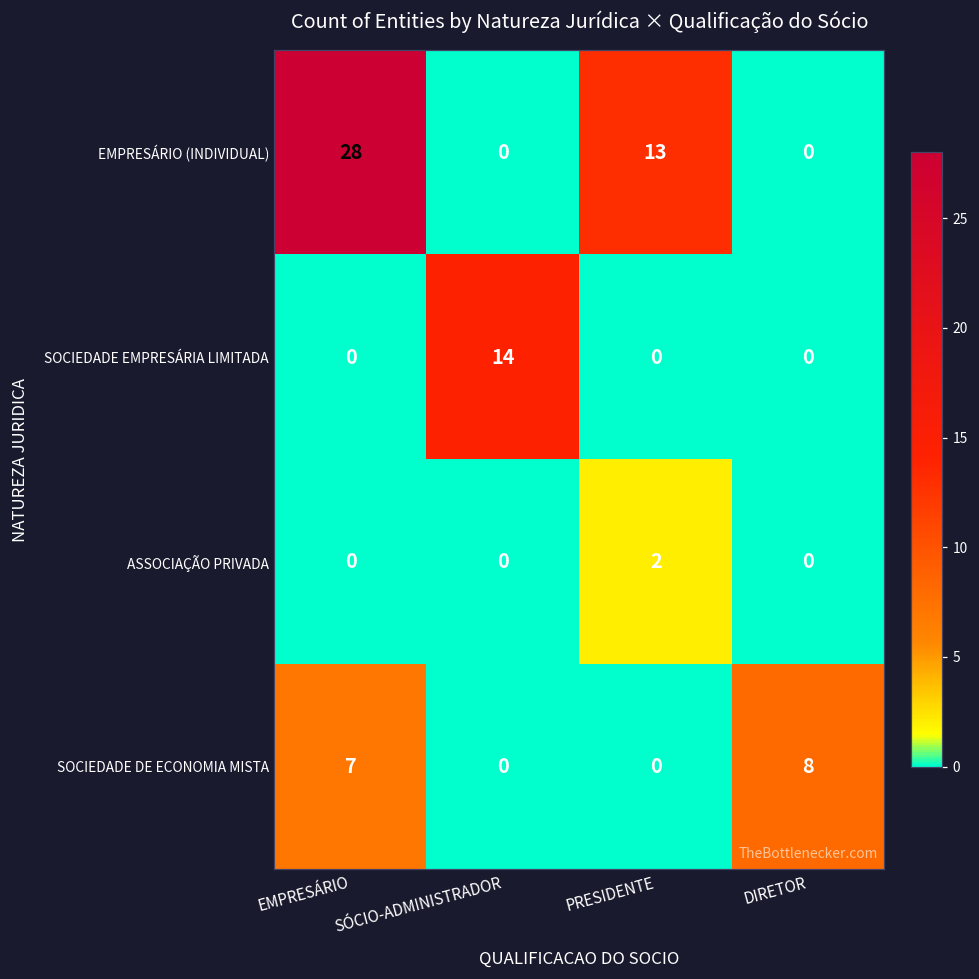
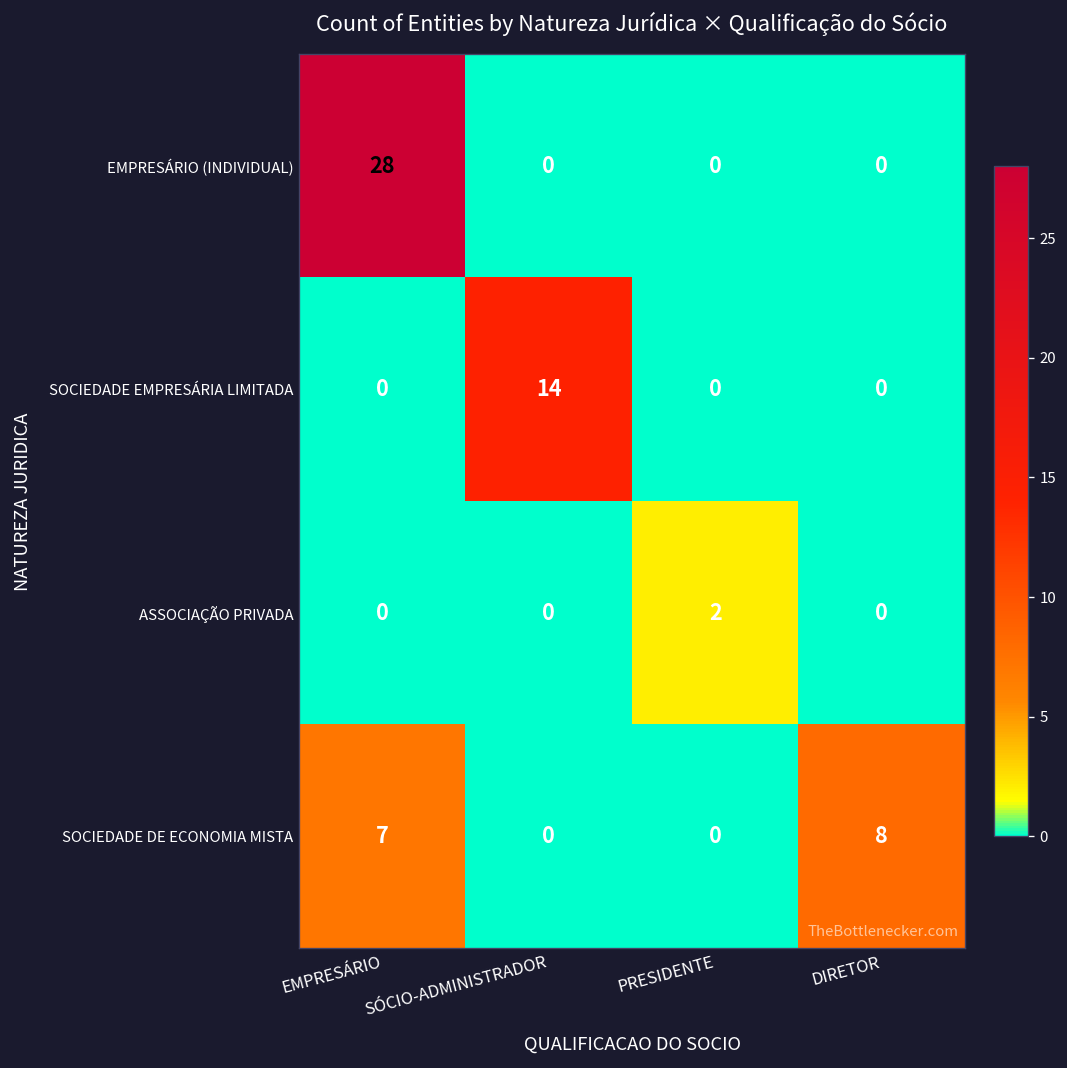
  {
    "EMPRESÁRIO (INDIVIDUAL)": {
      "EMPRESÁRIO": 28,
      "SÓCIO-ADMINISTRADOR": 0,
-     "PRESIDENTE": 13,
+     "PRESIDENTE": 0,
      "DIRETOR": 0
    },
    "SOCIEDADE EMPRESÁRIA LIMITADA": {
      "EMPRESÁRIO": 0,
      "SÓCIO-ADMINISTRADOR": 14,
      "PRESIDENTE": 0,
      "DIRETOR": 0
    },
    "ASSOCIAÇÃO PRIVADA": {
      "EMPRESÁRIO": 0,
      "SÓCIO-ADMINISTRADOR": 0,
      "PRESIDENTE": 2,
      "DIRETOR": 0
    },
    "SOCIEDADE DE ECONOMIA MISTA": {
      "EMPRESÁRIO": 7,
      "SÓCIO-ADMINISTRADOR": 0,
      "PRESIDENTE": 0
    }
  }
